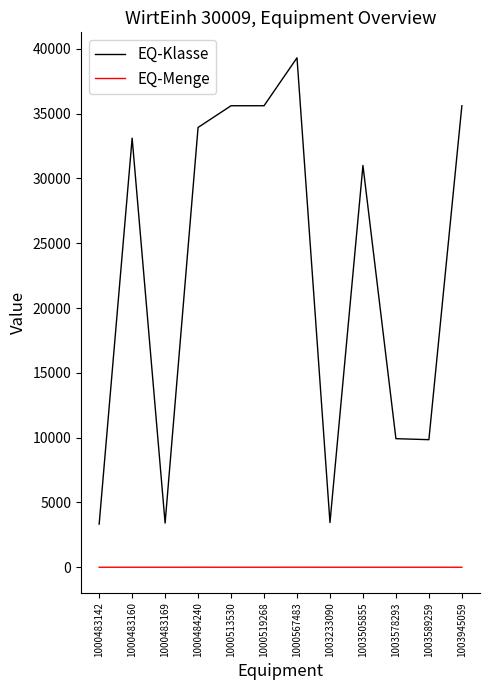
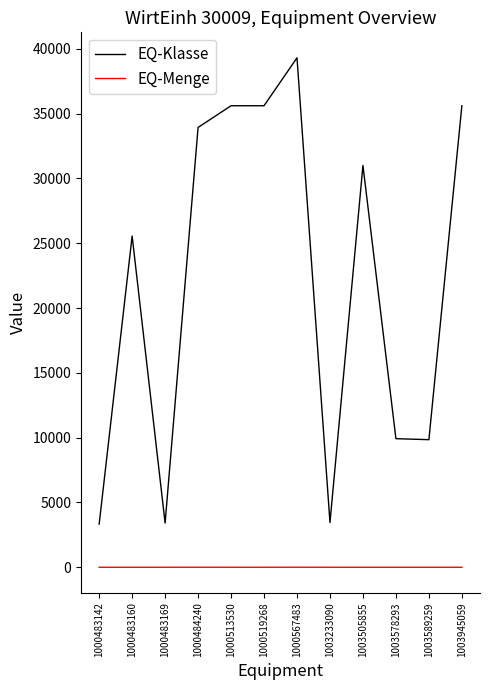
  {
    "EQ-Klasse": {
      "1000483142": 3300,
-     "1000483160": 33100,
+     "1000483160": 25600,
      "1000483169": 3400,
      "1000484240": 33900,
      "1000513530": 35600,
      "1000519268": 35600,
      "1000567483": 39300,
      "1003233090": 3500,
      "1003505855": 31000,
      "1003578293": 9900,
      "1003589259": 9800,
      "1003945059": 35600
    },
    "EQ-Menge": {
      "1000483142": 0,
      "1000483160": 0,
      "1000483169": 0,
      "1000484240": 0,
      "1000513530": 0,
      "1000519268": 0,
      "1000567483": 0,
      "1003233090": 0,
      "1003505855": 0,
      "1003578293": 0,
      "1003589259": 0,
      "1003945059": 0
    }
  }
